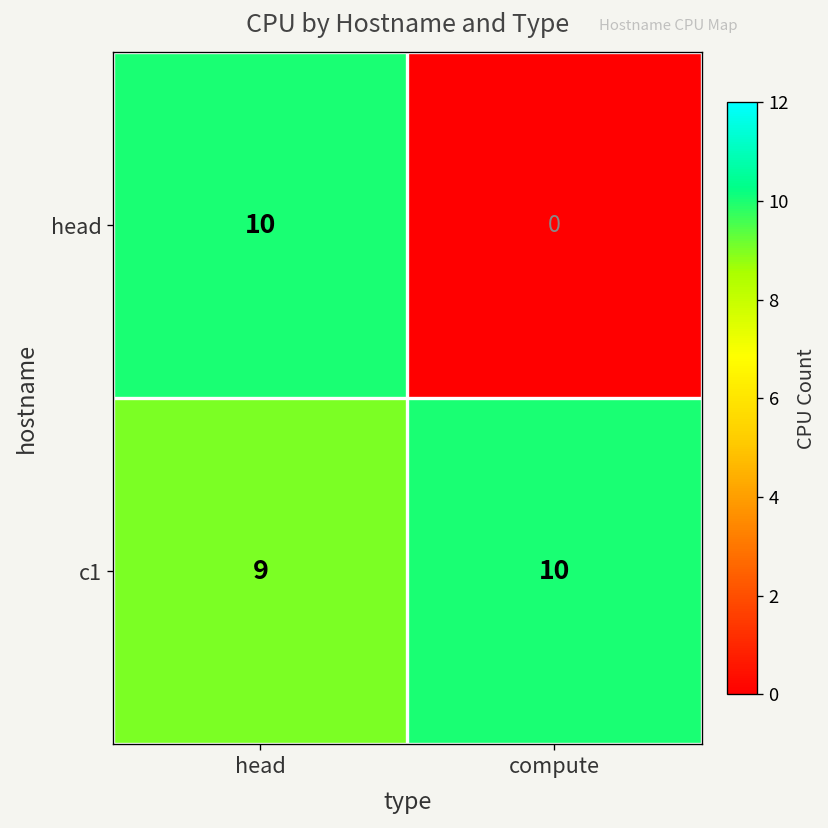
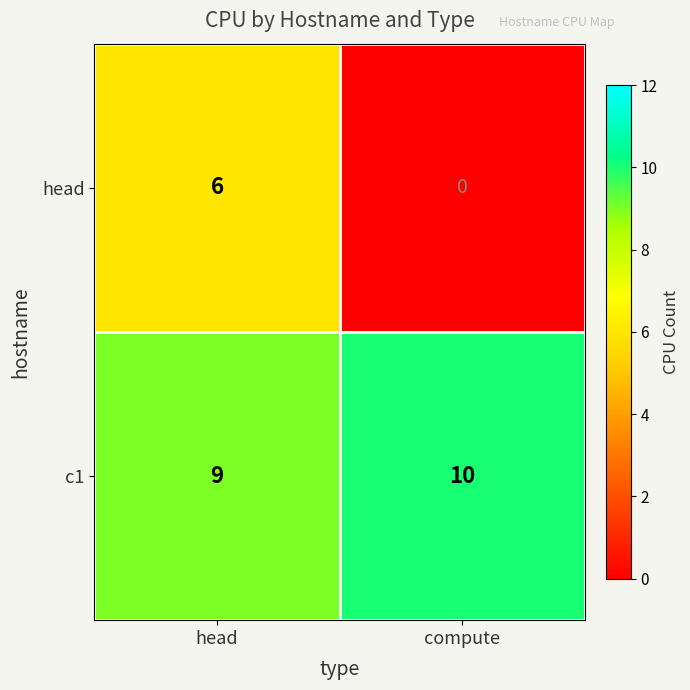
  {
    "head": {
-     "head": 10,
+     "head": 6,
      "compute": 0
    },
    "c1": {
      "head": 9,
      "compute": 10
    }
  }
